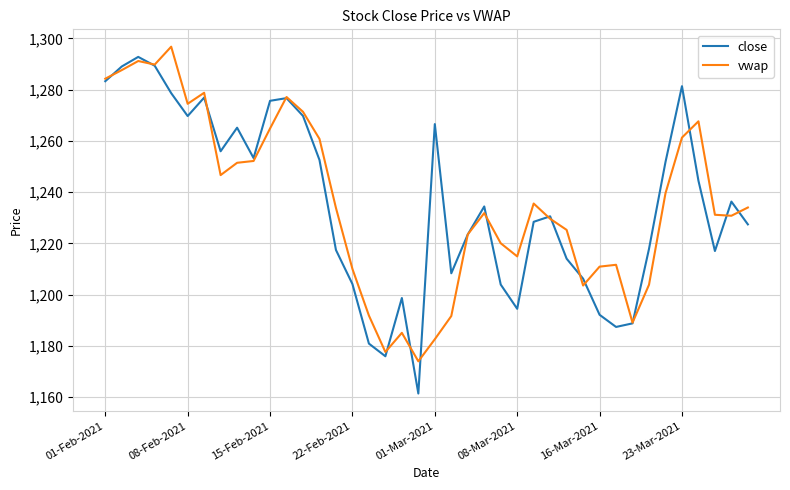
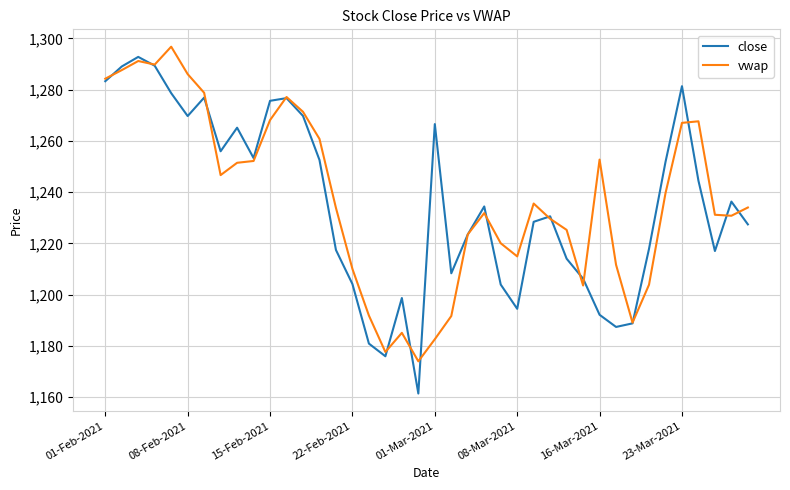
  {
    "close": {
      "08-Feb-2021": "1,270",
      "15-Feb-2021": "1,276",
      "22-Feb-2021": "1,204",
      "01-Mar-2021": "1,267",
      "08-Mar-2021": "1,194",
      "16-Mar-2021": "1,192",
      "23-Mar-2021": "1,281"
    },
    "vwap": {
-     "08-Feb-2021": "1,274",
-     "15-Feb-2021": "1,265",
+     "08-Feb-2021": "1,286",
+     "15-Feb-2021": "1,268",
      "22-Feb-2021": "1,210",
      "01-Mar-2021": "1,183",
      "08-Mar-2021": "1,215",
-     "16-Mar-2021": "1,211",
-     "23-Mar-2021": "1,261"
+     "16-Mar-2021": "1,253",
+     "23-Mar-2021": "1,267"
    }
  }
